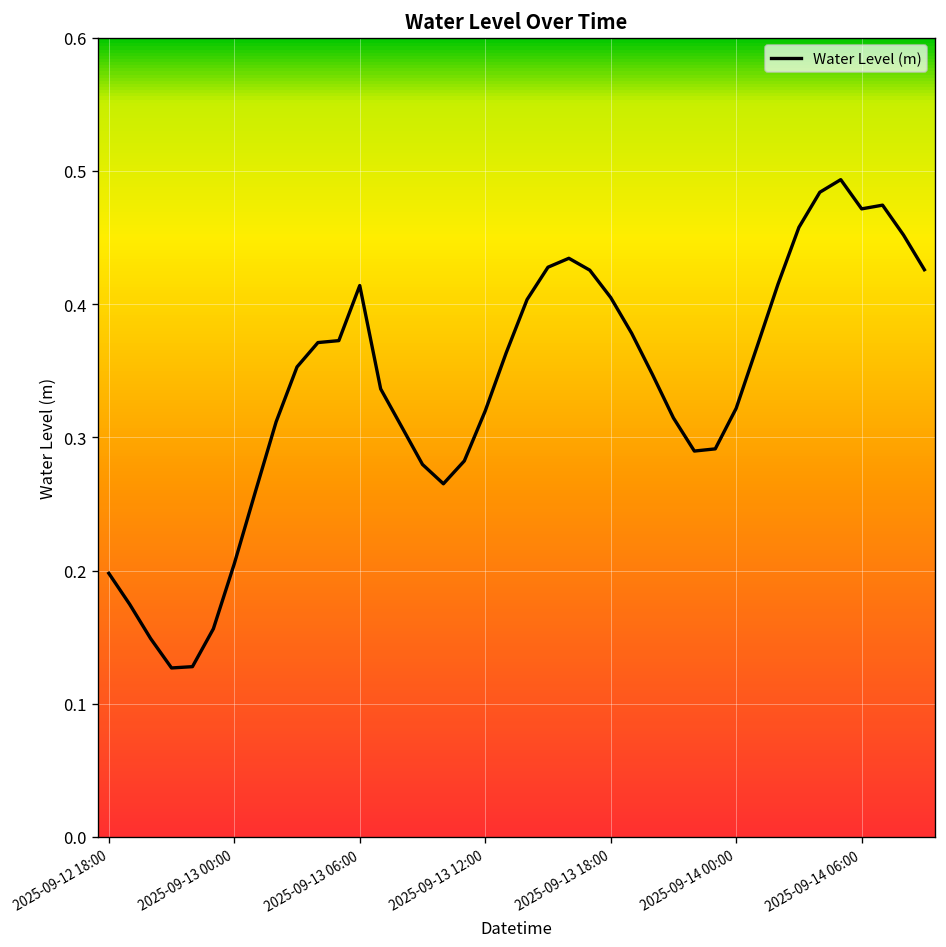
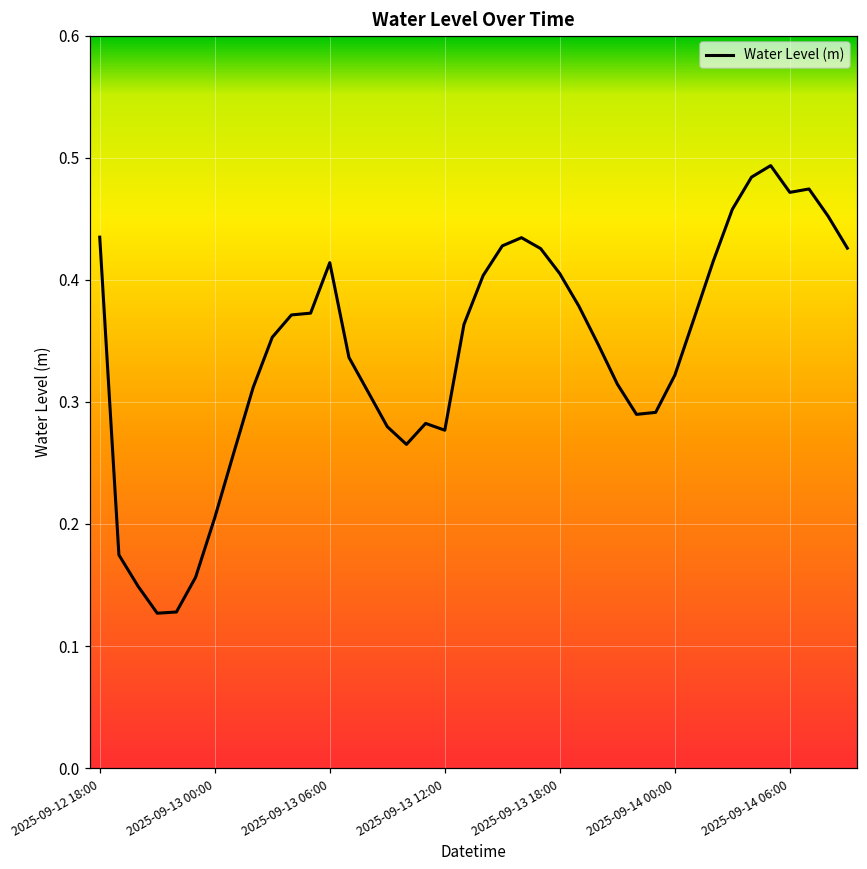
  {
-   "2025-09-12 18:00": 0.198,
+   "2025-09-12 18:00": 0.435,
    "2025-09-13 00:00": 0.205,
    "2025-09-13 06:00": 0.414,
-   "2025-09-13 12:00": 0.320,
+   "2025-09-13 12:00": 0.277,
    "2025-09-13 18:00": 0.405,
    "2025-09-14 00:00": 0.322,
    "2025-09-14 06:00": 0.472
  }
